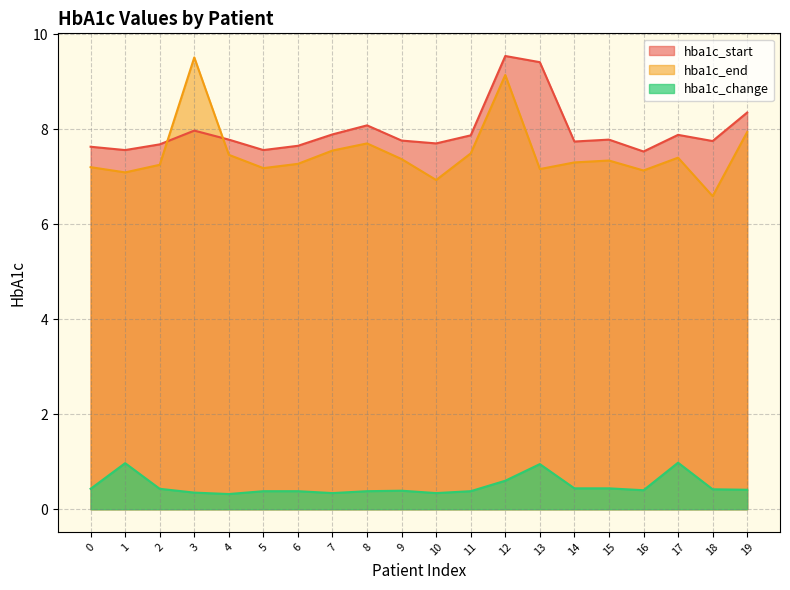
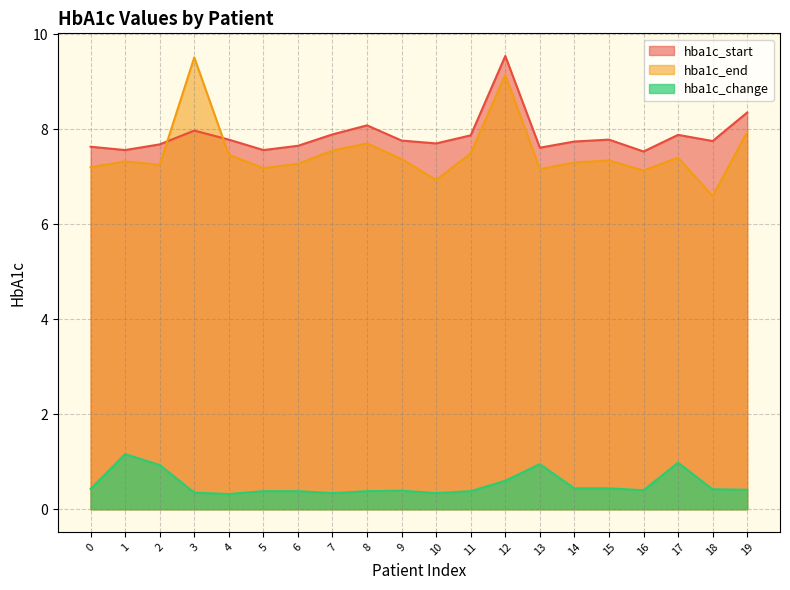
  {
    "hba1c_start": {
      "0": 7.6,
      "1": 7.6,
      "2": 7.7,
      "3": 8.0,
      "4": 7.8,
      "5": 7.6,
      "6": 7.7,
      "7": 7.9,
      "8": 8.1,
      "9": 7.8,
      "10": 7.7,
      "11": 7.9,
      "12": 9.5,
-     "13": 9.4,
+     "13": 7.6,
      "14": 7.7,
      "15": 7.8,
      "16": 7.5,
      "17": 7.9,
      "18": 7.8,
      "19": 8.4
    },
    "hba1c_end": {
      "0": 7.2,
-     "1": 7.1,
+     "1": 7.3,
      "2": 7.3,
      "3": 9.5,
      "4": 7.5,
      "5": 7.2,
      "6": 7.3,
      "7": 7.6,
      "8": 7.7,
      "9": 7.4,
      "10": 6.9,
      "11": 7.5,
      "12": 9.1,
      "13": 7.2,
      "14": 7.3,
      "15": 7.3,
      "16": 7.1,
      "17": 7.4,
      "18": 6.6,
      "19": 7.9
    },
    "hba1c_change": {
      "0": 0.4,
-     "1": 1.0,
-     "2": 0.4,
+     "1": 1.2,
+     "2": 0.9,
      "3": 0.4,
      "4": 0.3,
      "5": 0.4,
      "6": 0.4,
      "7": 0.3,
      "8": 0.4,
      "9": 0.4,
      "10": 0.3,
      "11": 0.4,
      "12": 0.6,
      "13": 1.0,
      "14": 0.4,
      "15": 0.4,
      "16": 0.4,
      "17": 1.0,
      "18": 0.4,
      "19": 0.4
    }
  }
